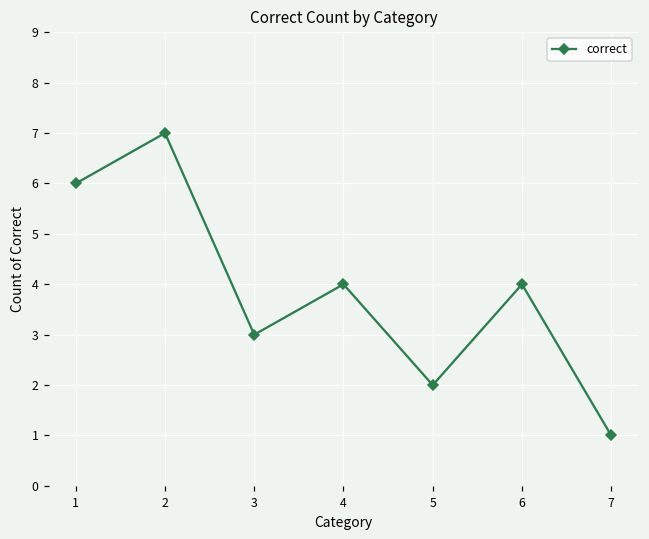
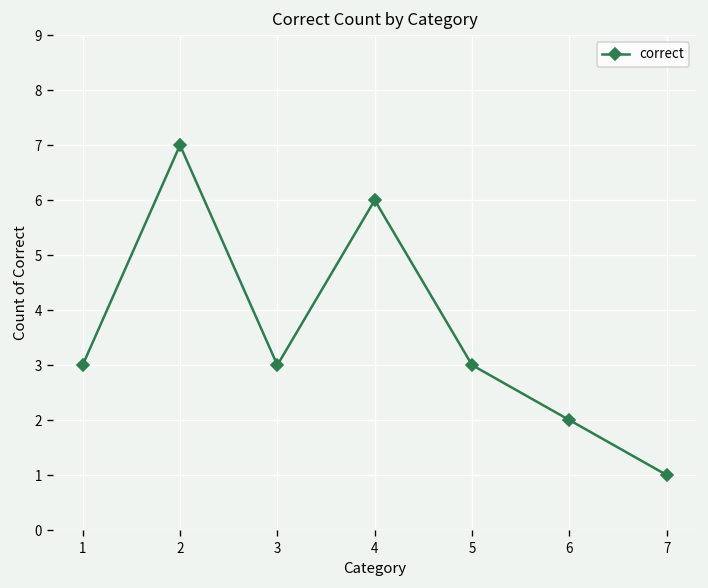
  {
-   "1": 6,
+   "1": 3,
    "2": 7,
    "3": 3,
-   "4": 4,
-   "5": 2,
-   "6": 4,
+   "4": 6,
+   "5": 3,
+   "6": 2,
    "7": 1
  }
